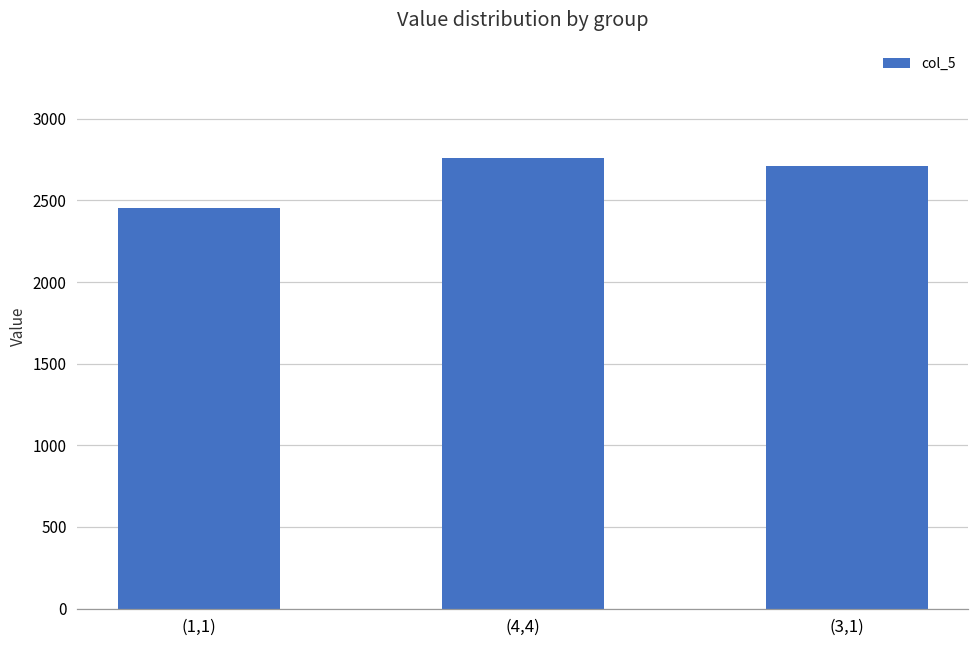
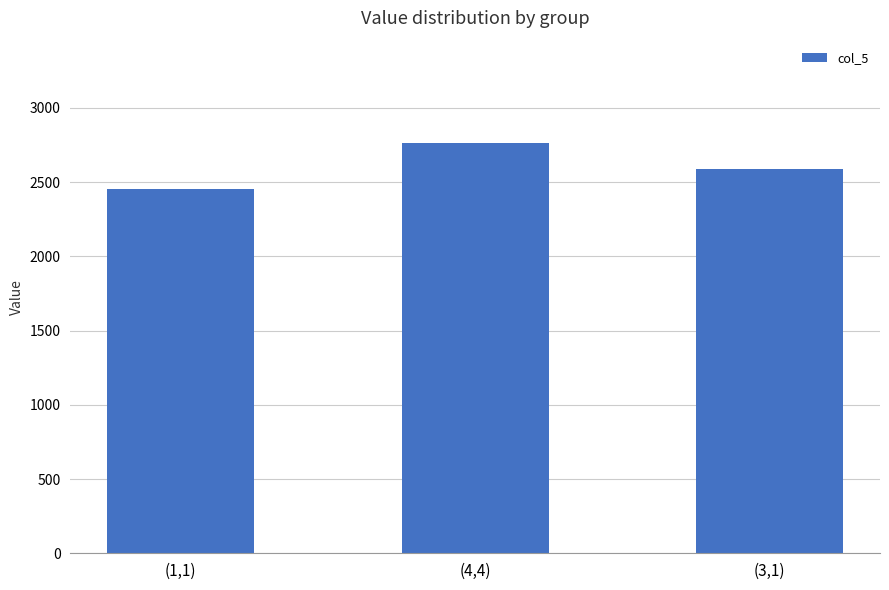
  {
    "(1,1)": 2450,
    "(4,4)": 2760,
-   "(3,1)": 2710
+   "(3,1)": 2590
  }
